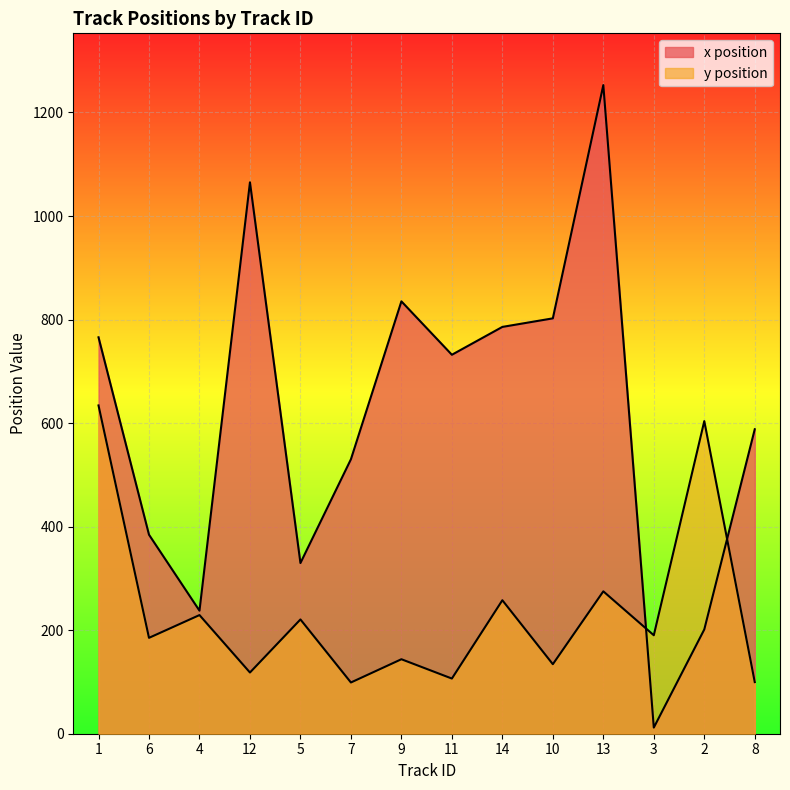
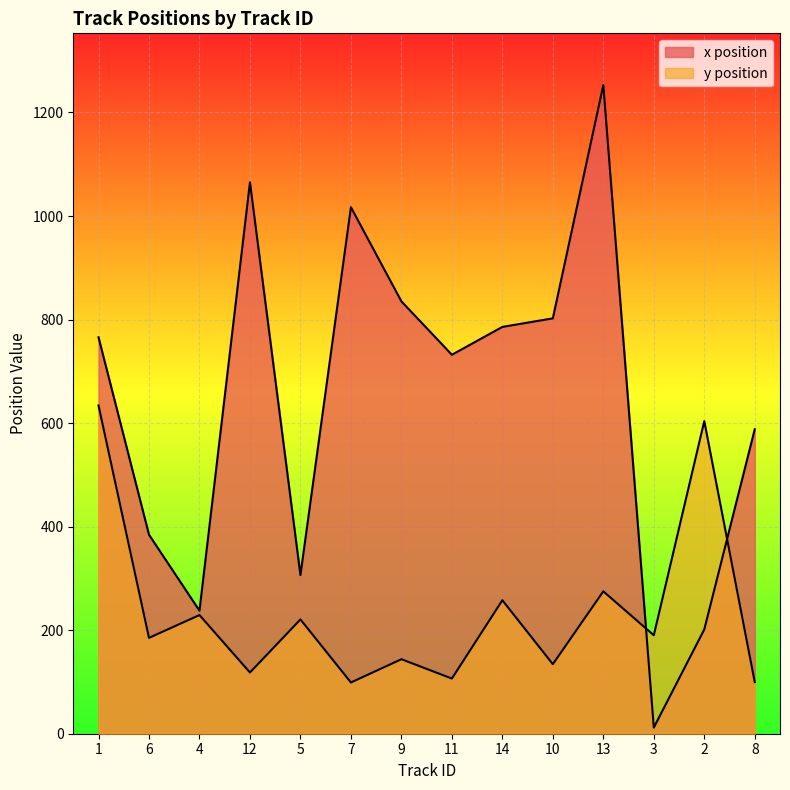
  {
    "x position": {
      "1": 770,
      "6": 380,
      "4": 240,
      "12": 1070,
-     "5": 330,
-     "7": 530,
+     "5": 310,
+     "7": 1020,
      "9": 840,
      "11": 730,
      "14": 790,
      "10": 800,
      "13": 1250,
      "3": 10,
      "2": 200,
      "8": 590
    },
    "y position": {
      "1": 630,
      "6": 190,
      "4": 230,
      "12": 120,
      "5": 220,
      "7": 100,
      "9": 140,
      "11": 110,
      "14": 260,
      "10": 130,
      "13": 280,
      "3": 190,
      "2": 600,
      "8": 100
    }
  }
